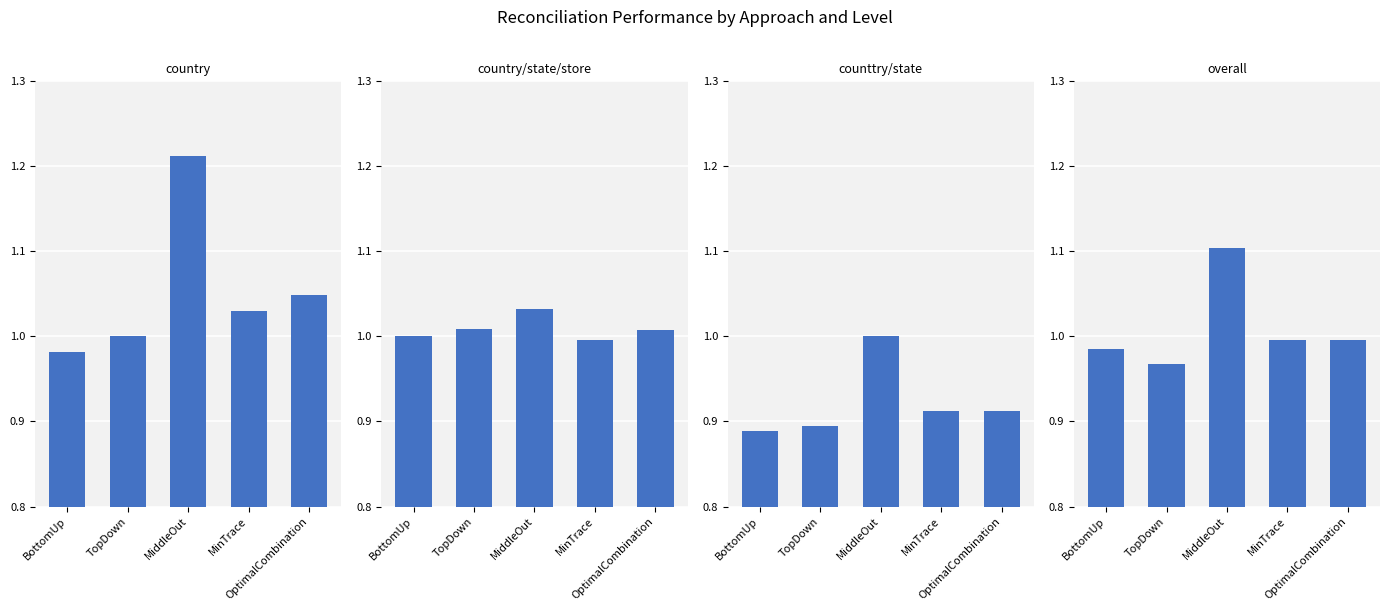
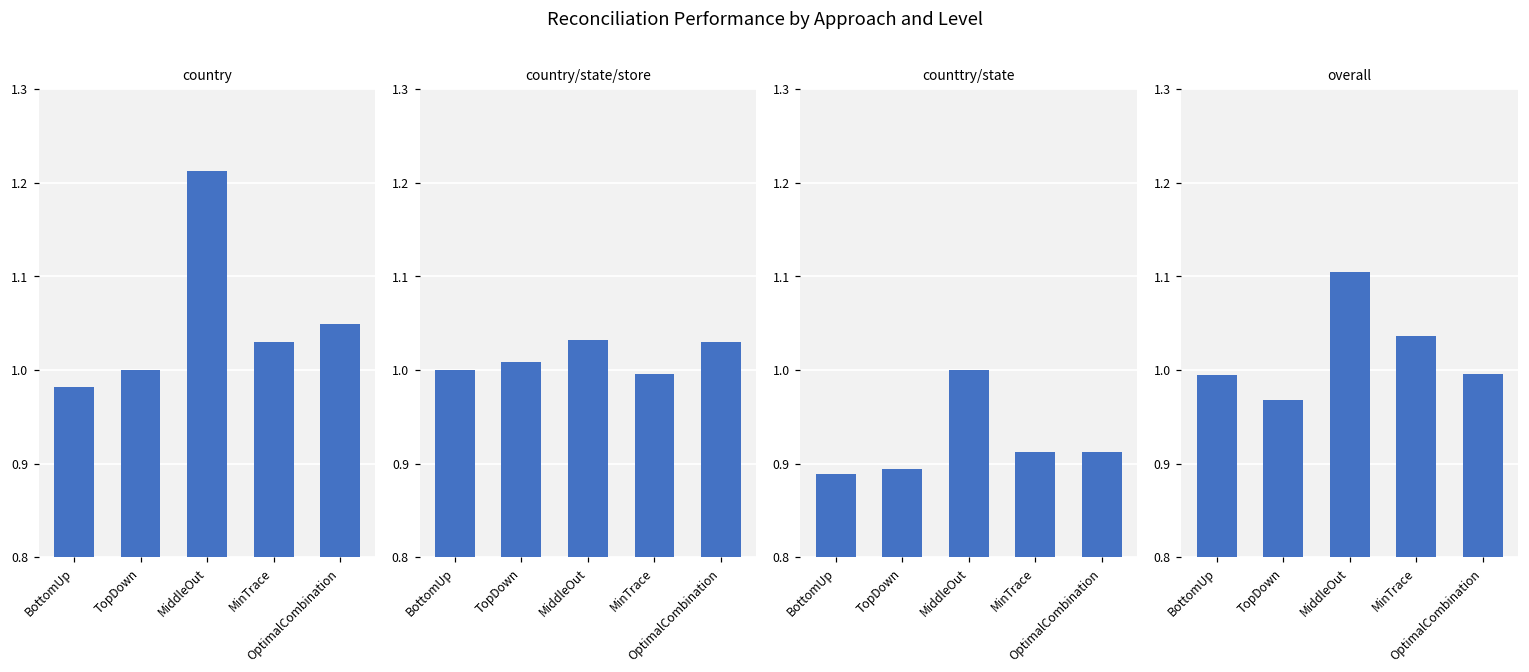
  {
    "country": {
      "BottomUp": 0.98,
      "TopDown": 1.00,
      "MiddleOut": 1.21,
      "MinTrace": 1.03,
      "OptimalCombination": 1.05
    },
    "country/state/store": {
      "BottomUp": 1.00,
      "TopDown": 1.01,
      "MiddleOut": 1.03,
      "MinTrace": 1.00,
-     "OptimalCombination": 1.01
+     "OptimalCombination": 1.03
    },
    "counttry/state": {
      "BottomUp": 0.89,
      "TopDown": 0.89,
      "MiddleOut": 1.00,
      "MinTrace": 0.91,
      "OptimalCombination": 0.91
    },
    "overall": {
-     "BottomUp": 0.985,
+     "BottomUp": 0.995,
      "TopDown": 0.97,
      "MiddleOut": 1.10,
-     "MinTrace": 1.00,
+     "MinTrace": 1.04,
      "OptimalCombination": 1.00
    }
  }
